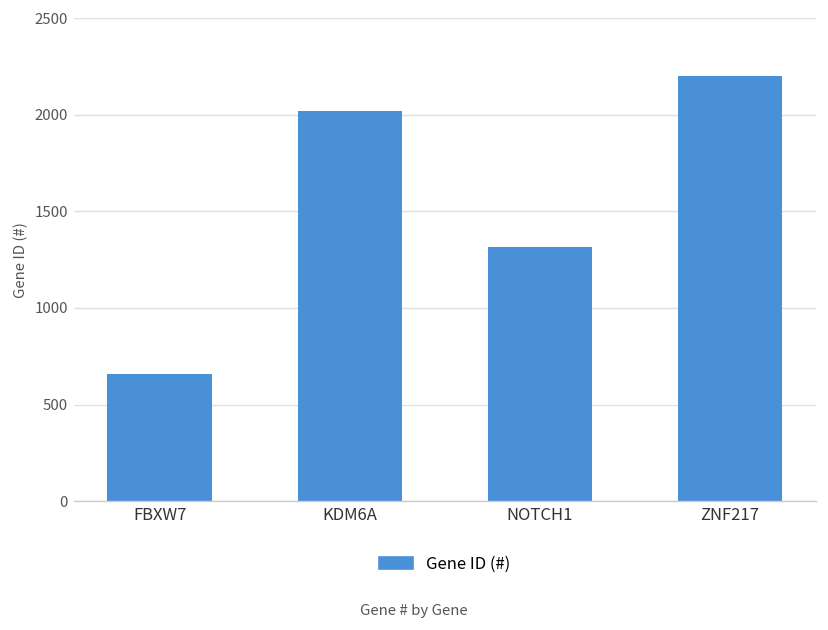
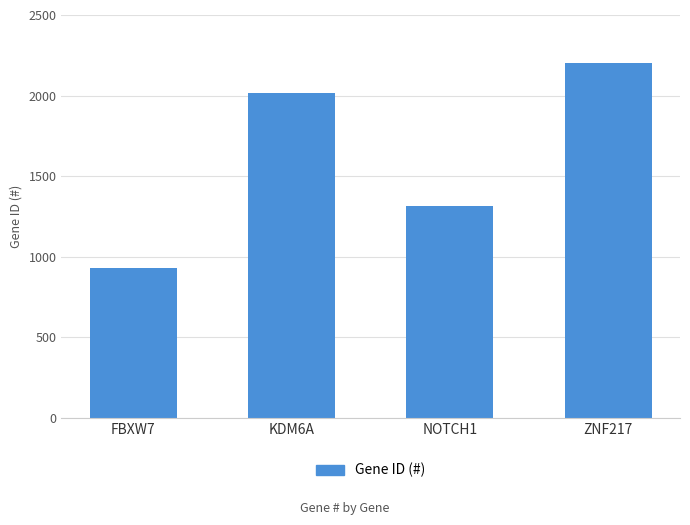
  {
-   "FBXW7": 660,
+   "FBXW7": 930,
    "KDM6A": 2020,
    "NOTCH1": 1320,
    "ZNF217": 2200
  }
